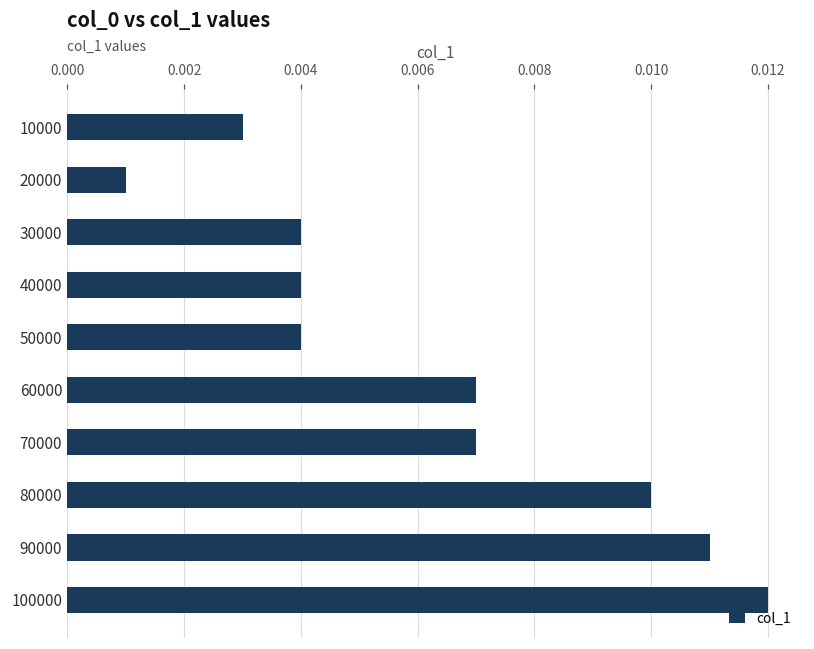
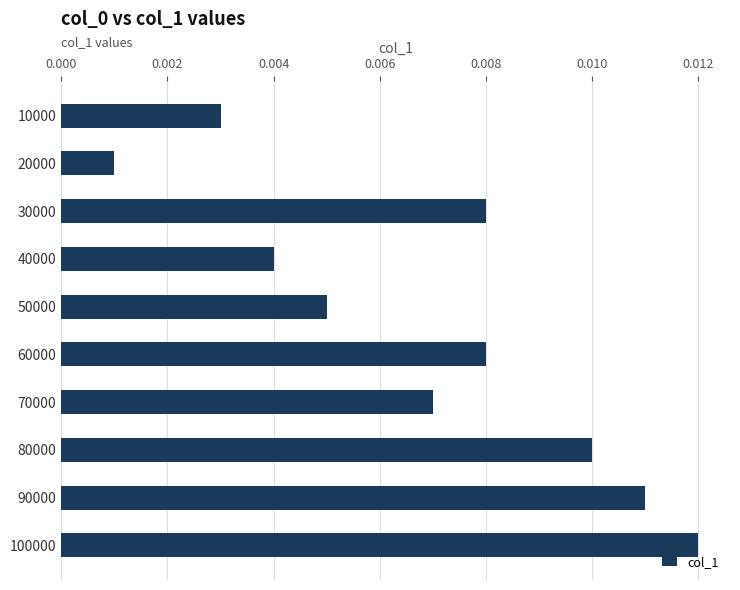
  {
    "10000": 0.003,
    "20000": 0.001,
-   "30000": 0.004,
+   "30000": 0.008,
    "40000": 0.004,
-   "50000": 0.004,
-   "60000": 0.007,
+   "50000": 0.005,
+   "60000": 0.008,
    "70000": 0.007,
    "80000": 0.010,
    "90000": 0.011,
    "100000": 0.012
  }
